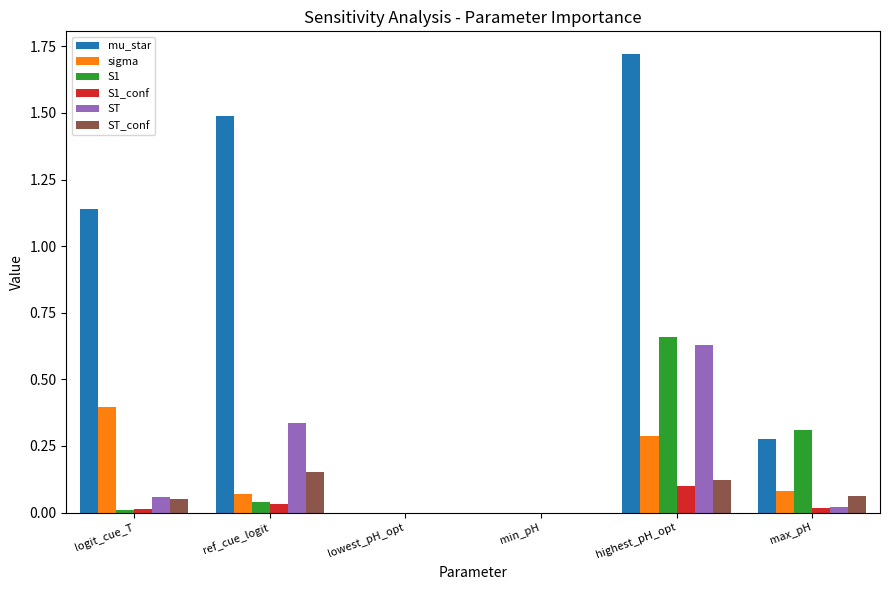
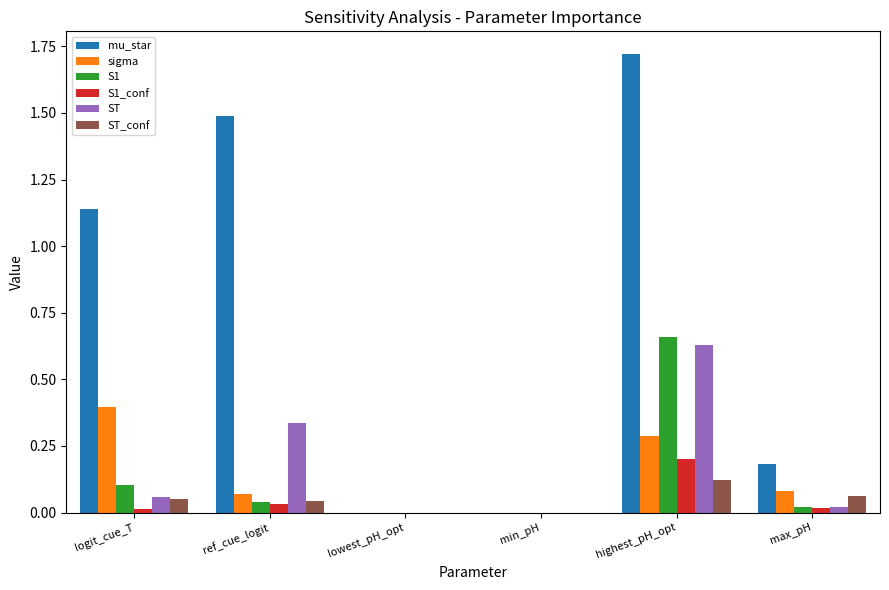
  {
    "mu_star": {
      "logit_cue_T": 1.14,
      "ref_cue_logit": 1.49,
      "highest_pH_opt": 1.72,
-     "max_pH": 0.28
+     "max_pH": 0.18
    },
    "sigma": {
      "logit_cue_T": 0.39,
      "ref_cue_logit": 0.07,
      "highest_pH_opt": 0.29,
      "max_pH": 0.08
    },
    "S1": {
-     "logit_cue_T": 0.01,
+     "logit_cue_T": 0.10,
      "ref_cue_logit": 0.04,
      "highest_pH_opt": 0.66,
-     "max_pH": 0.31
+     "max_pH": 0.02
    },
    "S1_conf": {
      "logit_cue_T": 0.01,
      "ref_cue_logit": 0.03,
-     "highest_pH_opt": 0.10,
+     "highest_pH_opt": 0.20,
      "max_pH": 0.02
    },
    "ST": {
      "logit_cue_T": 0.06,
      "ref_cue_logit": 0.34,
      "highest_pH_opt": 0.63,
      "max_pH": 0.02
    },
    "ST_conf": {
      "logit_cue_T": 0.05,
-     "ref_cue_logit": 0.15,
+     "ref_cue_logit": 0.04,
      "highest_pH_opt": 0.12,
      "max_pH": 0.06
    }
  }
